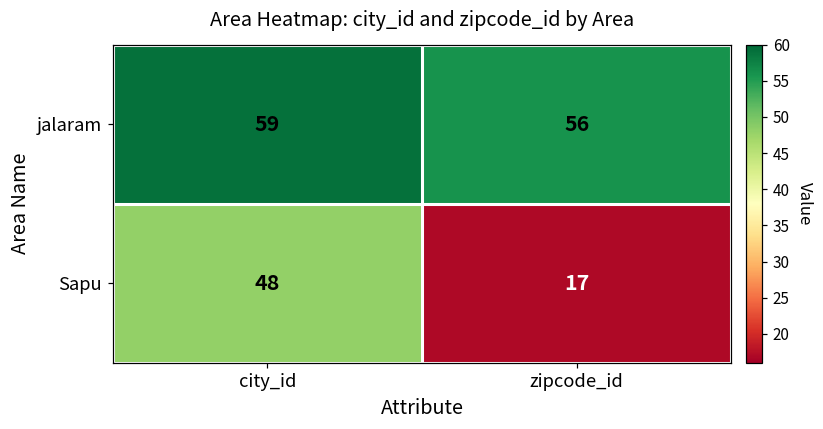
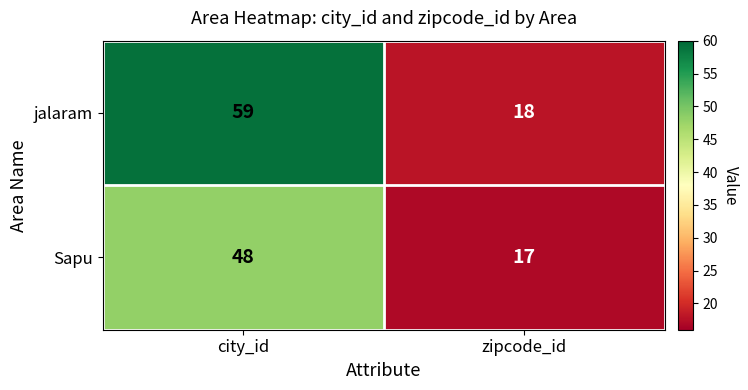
  {
    "jalaram": {
      "city_id": 59,
-     "zipcode_id": 56
+     "zipcode_id": 18
    },
    "Sapu": {
      "city_id": 48,
      "zipcode_id": 17
    }
  }
